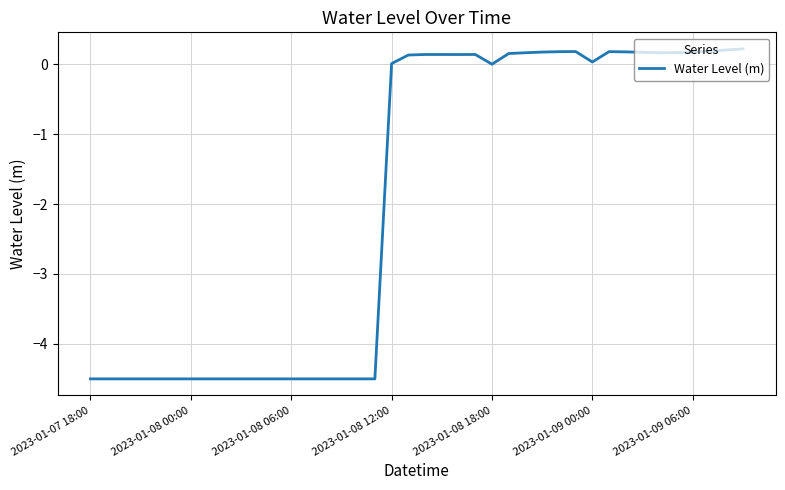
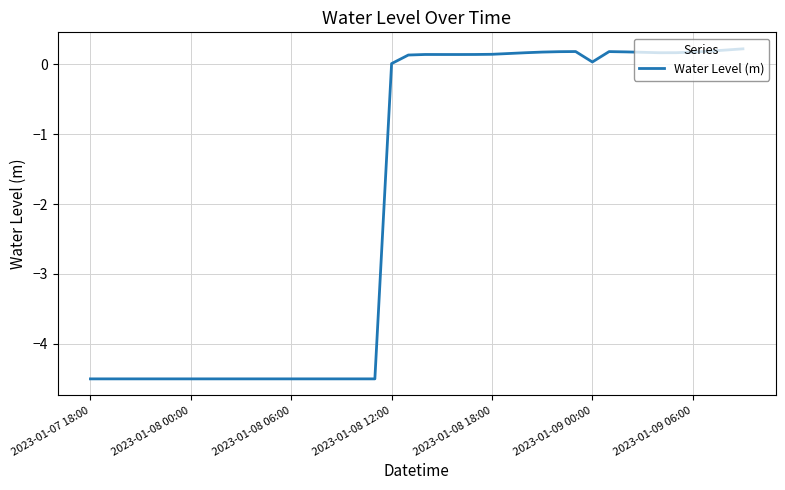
  {
    "2023-01-07 18:00": -4.5,
    "2023-01-08 00:00": -4.5,
    "2023-01-08 06:00": -4.5,
    "2023-01-08 12:00": 0.0,
-   "2023-01-08 18:00": 0.0,
+   "2023-01-08 18:00": 0.1,
    "2023-01-09 00:00": 0.0
  }
